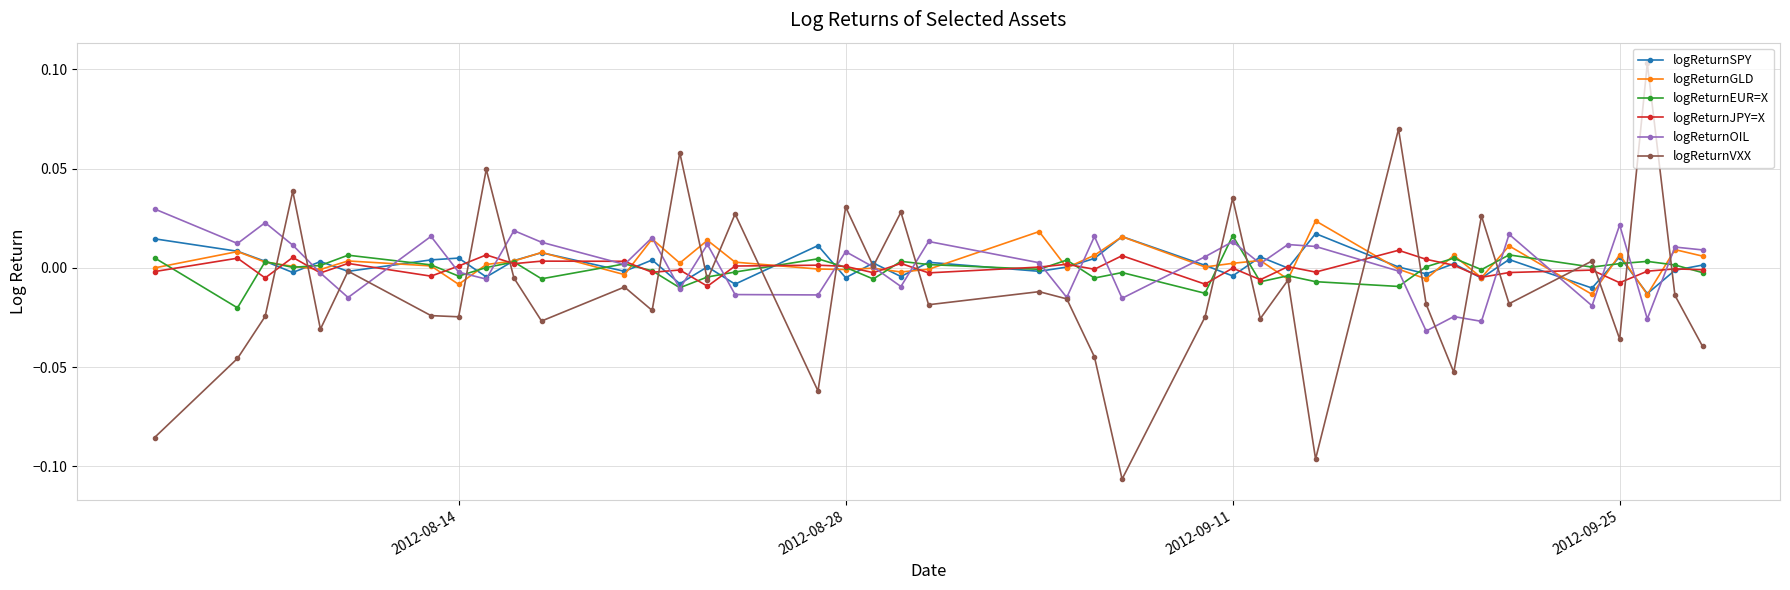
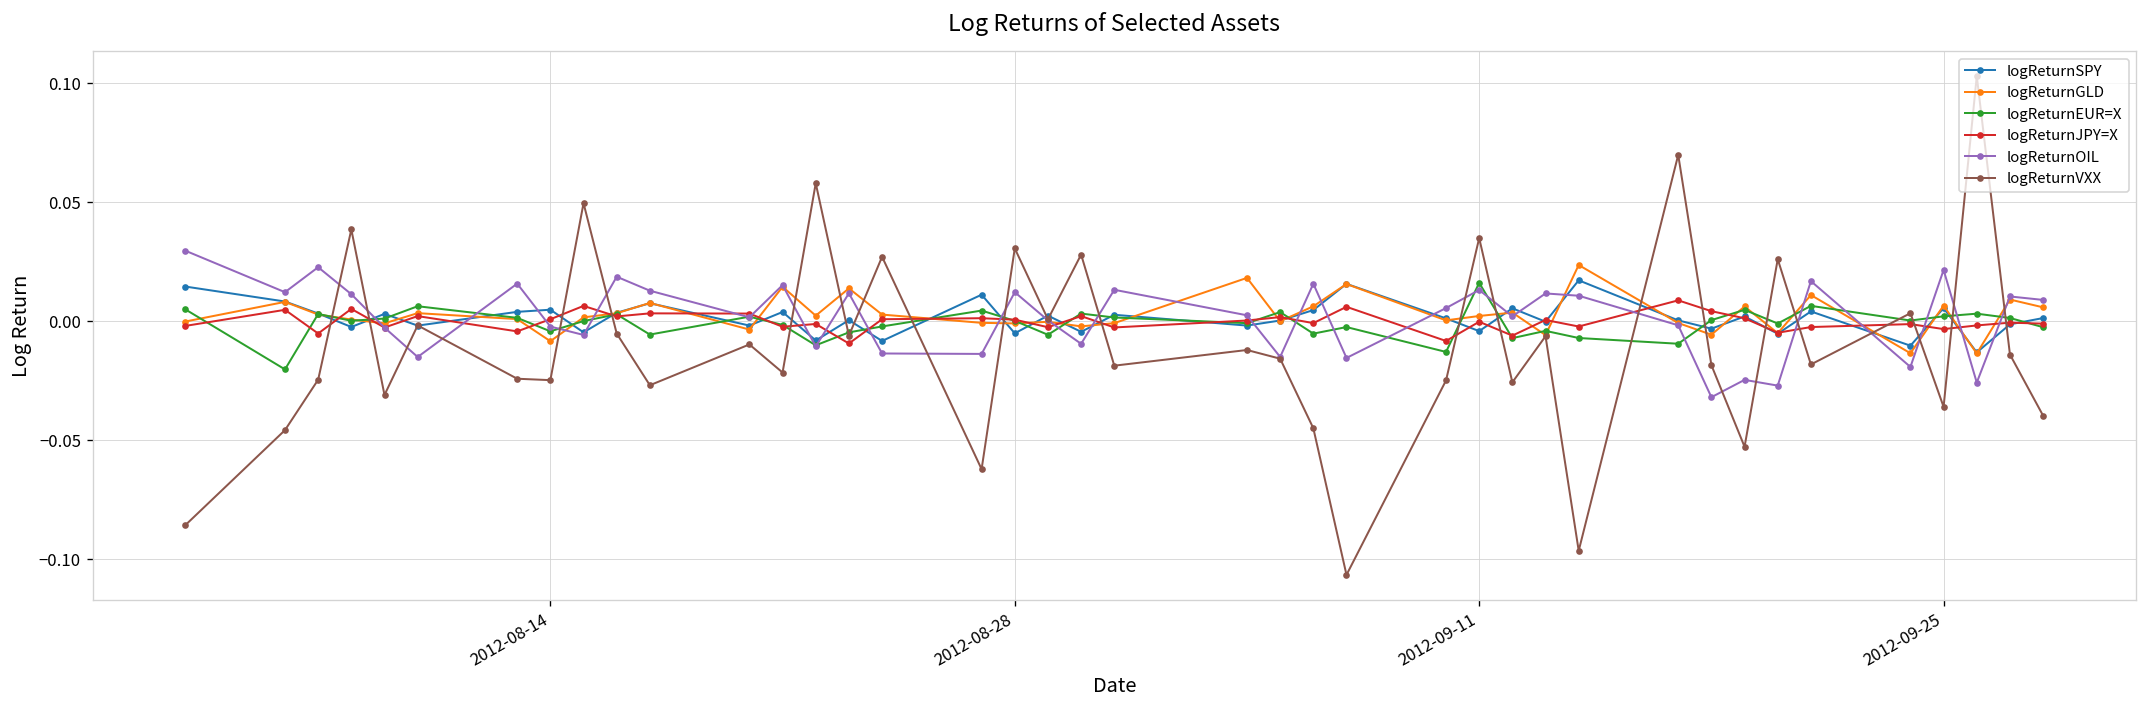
  {
    "logReturnSPY": {
      "2012-08-14": 0.005,
      "2012-08-28": -0.005,
      "2012-09-11": -0.004
    },
    "logReturnGLD": {
      "2012-08-14": -0.008,
      "2012-09-11": 0.002
    },
    "logReturnEUR=X": {
      "2012-08-14": -0.004,
      "2012-09-11": 0.016,
      "2012-09-25": 0.002
    },
    "logReturnJPY=X": {
      "2012-08-14": 0.001,
      "2012-09-11": 0.000,
-     "2012-09-25": -0.008
+     "2012-09-25": -0.003
    },
    "logReturnOIL": {
      "2012-08-14": -0.002,
-     "2012-08-28": 0.008,
+     "2012-08-28": 0.012,
      "2012-09-11": 0.013,
      "2012-09-25": 0.022
    },
    "logReturnVXX": {
      "2012-08-14": -0.025,
      "2012-08-28": 0.031,
      "2012-09-11": 0.035,
      "2012-09-25": -0.036
    }
  }
